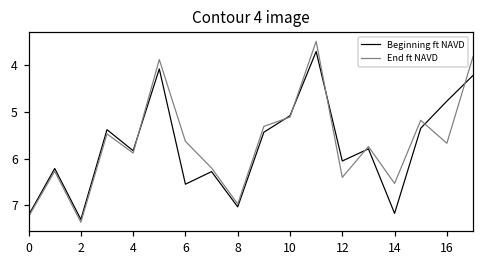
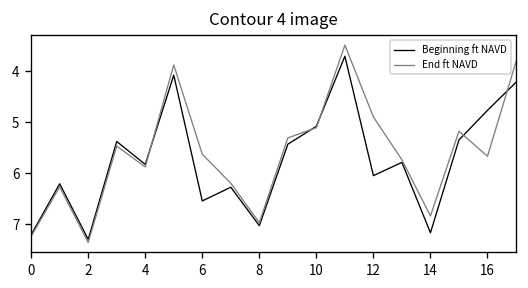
  {
    "Beginning ft NAVD": {
      "2": 7.3,
      "6": 6.5,
      "8": 7.0,
      "12": 6.1,
      "14": 7.2,
      "16": 4.8
    },
    "End ft NAVD": {
      "2": 7.4,
      "6": 5.6,
      "8": 7.0,
-     "12": 6.4,
-     "14": 6.5,
+     "12": 4.9,
+     "14": 6.8,
      "16": 5.7
    }
  }
